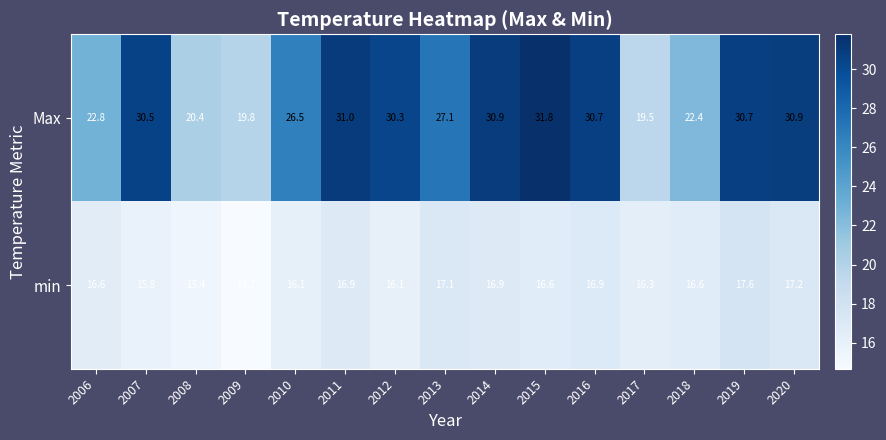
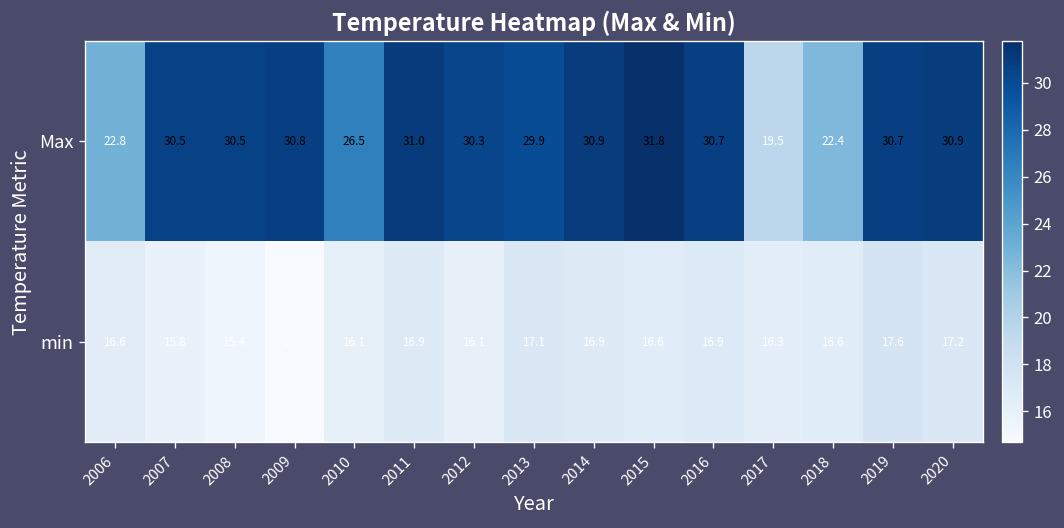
  {
    "Max": {
      "2006": 22.8,
      "2007": 30.5,
-     "2008": 20.4,
-     "2009": 19.8,
+     "2008": 30.5,
+     "2009": 30.8,
      "2010": 26.5,
      "2011": 31.0,
      "2012": 30.3,
-     "2013": 27.1,
+     "2013": 29.9,
      "2014": 30.9,
      "2015": 31.8,
      "2016": 30.7,
      "2017": 19.5,
      "2018": 22.4,
      "2019": 30.7,
      "2020": 30.9
    }
  }
